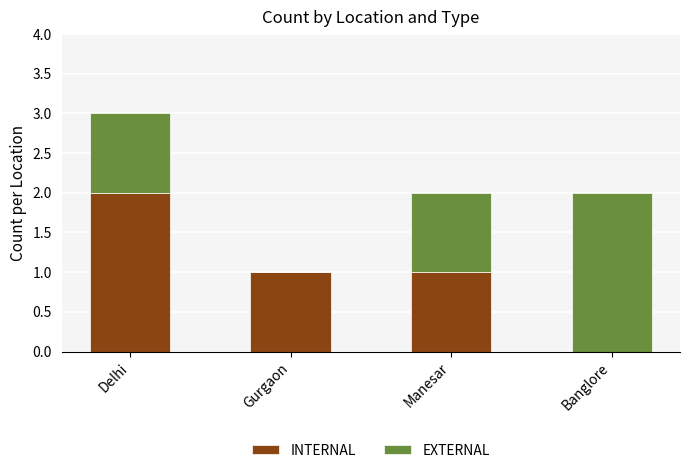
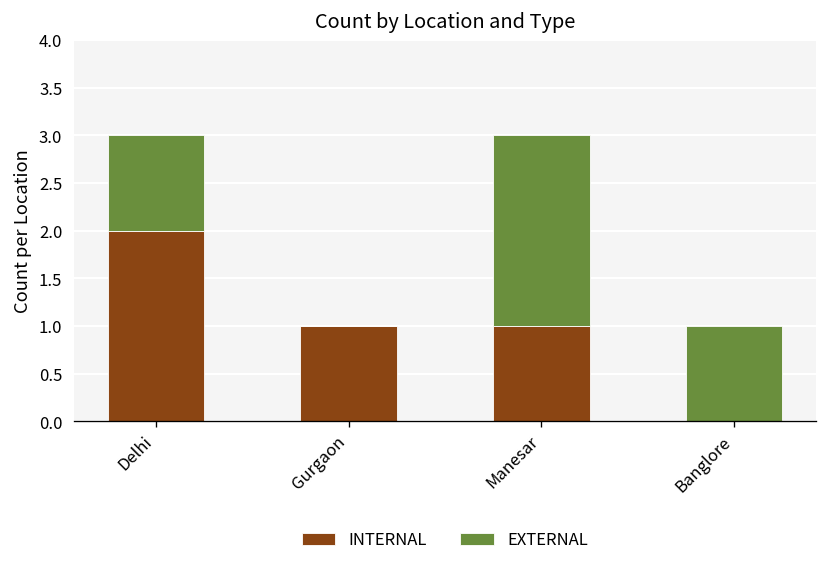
  {
    "INTERNAL": {
      "Delhi": 2,
      "Gurgaon": 1,
      "Manesar": 1,
      "Banglore": 0
    },
    "EXTERNAL": {
      "Delhi": 1,
      "Gurgaon": 0,
-     "Manesar": 1,
-     "Banglore": 2
+     "Manesar": 2,
+     "Banglore": 1
    }
  }
